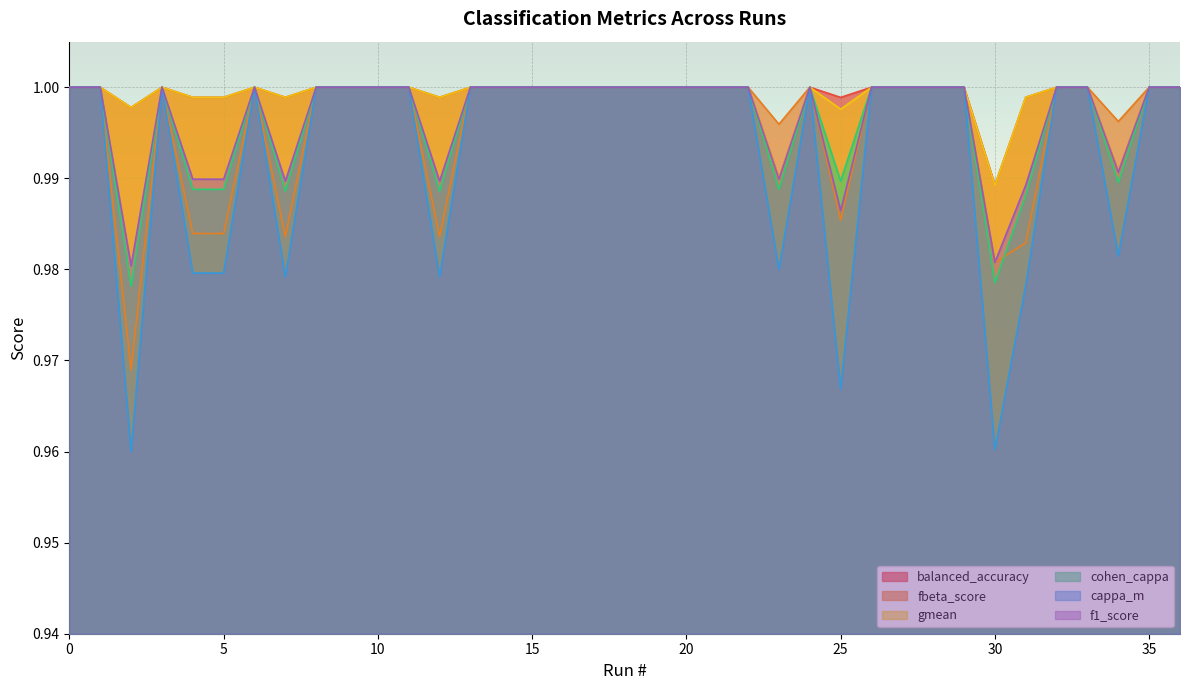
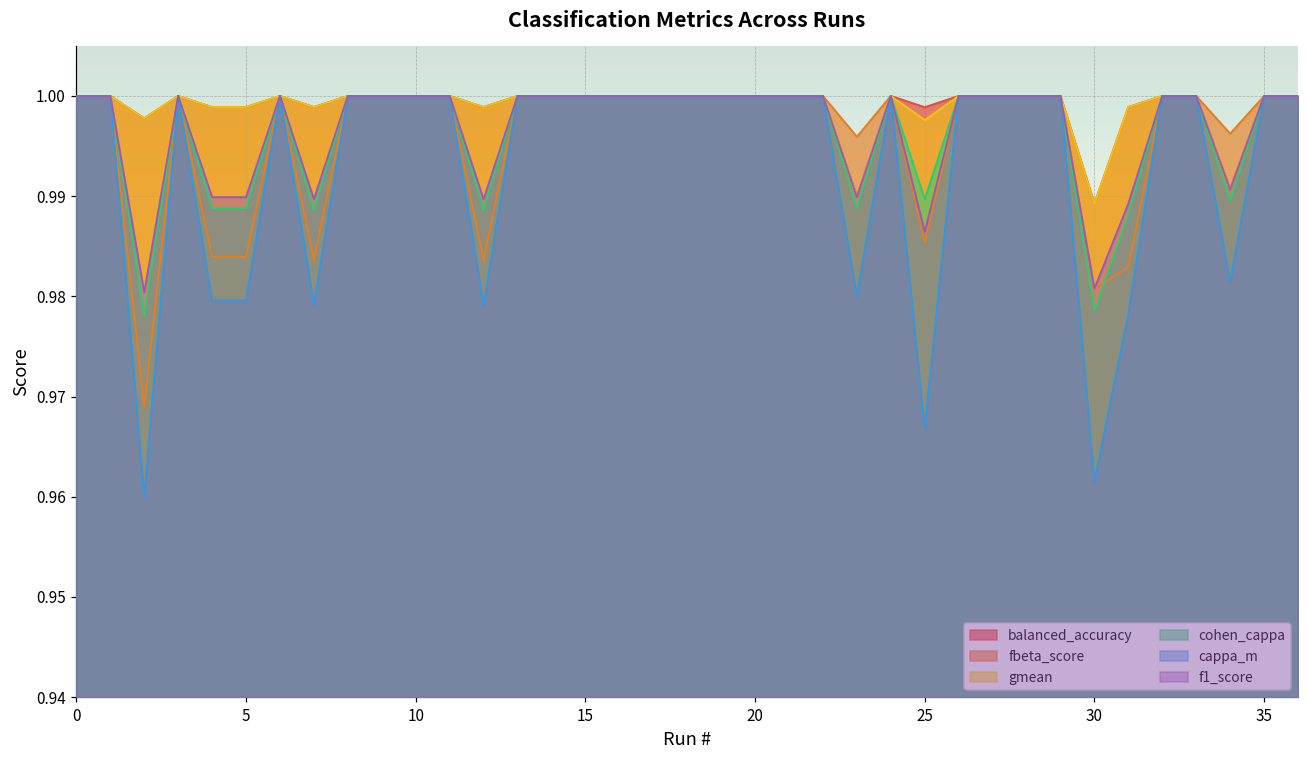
  {
    "gmean": {
      "25": 0.998
    },
    "cohen_cappa": {
      "5": 0.989,
      "25": 0.990,
      "30": 0.979
    },
    "cappa_m": {
      "5": 0.980,
      "25": 0.967,
-     "30": 0.960
+     "30": 0.962
    },
    "f1_score": {
      "5": 0.990,
      "25": 0.986
    }
  }
